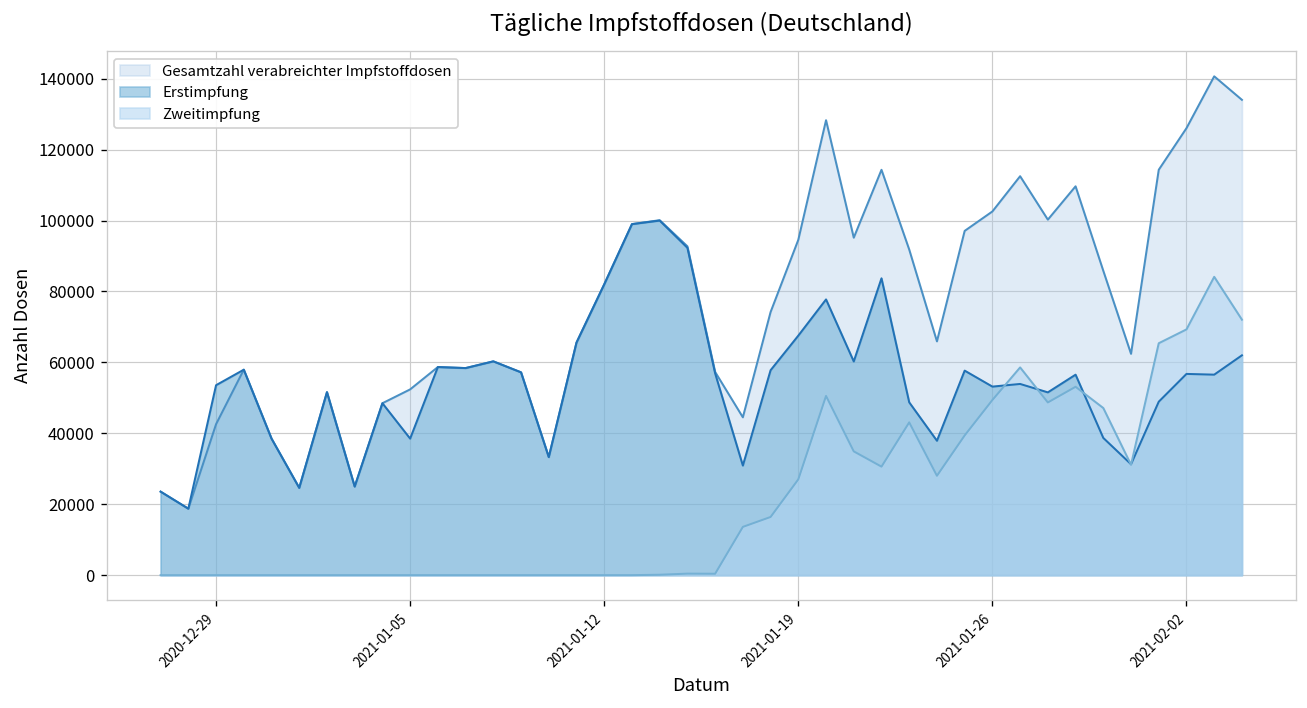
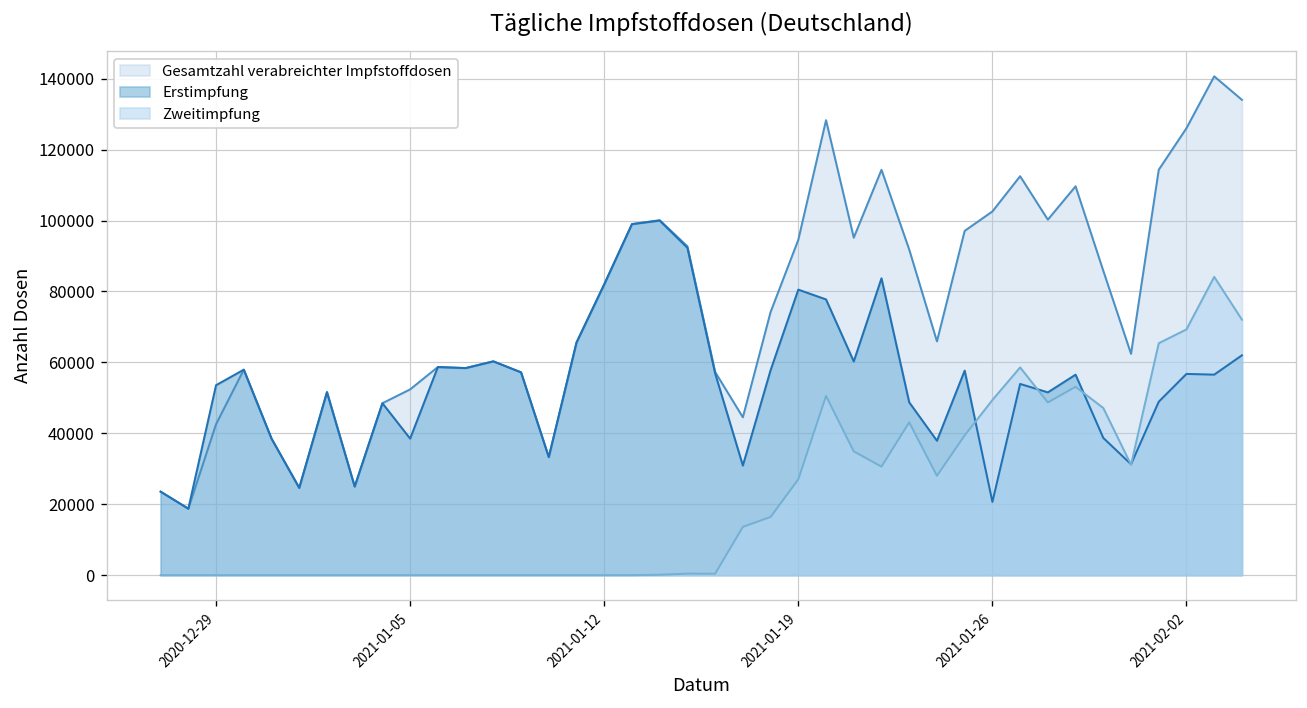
  {
    "Erstimpfung": {
      "2020-12-29": 54000,
      "2021-01-05": 39000,
-     "2021-01-19": 68000,
-     "2021-01-26": 53000,
+     "2021-01-19": 81000,
+     "2021-01-26": 21000,
      "2021-02-02": 57000
    }
  }
